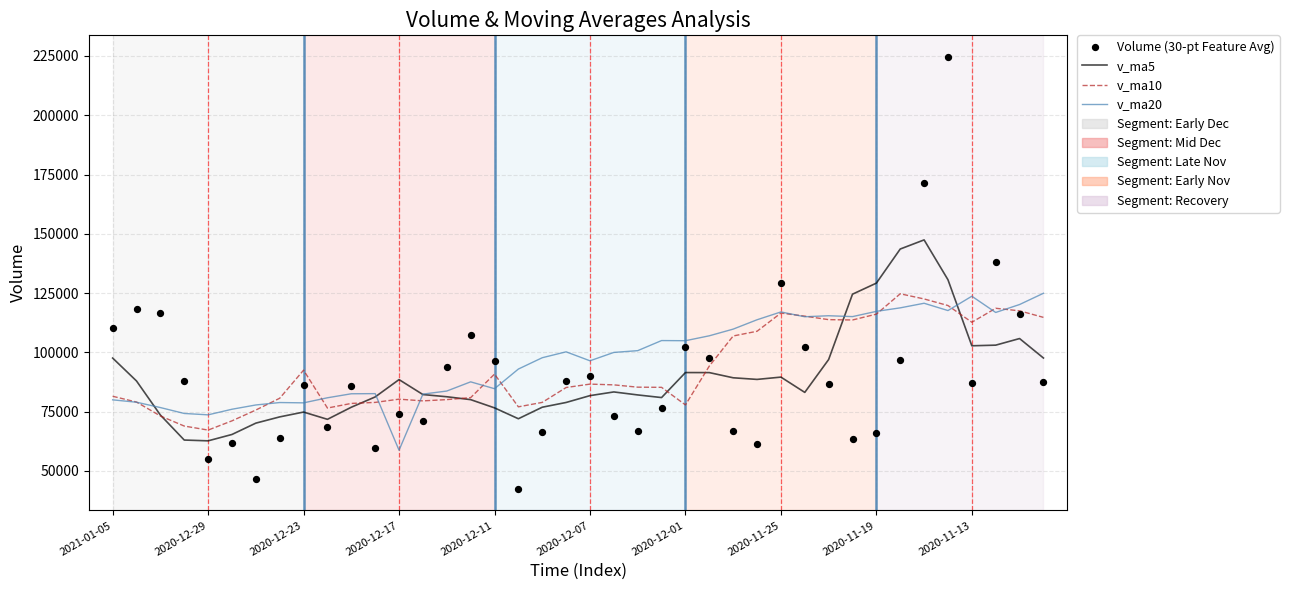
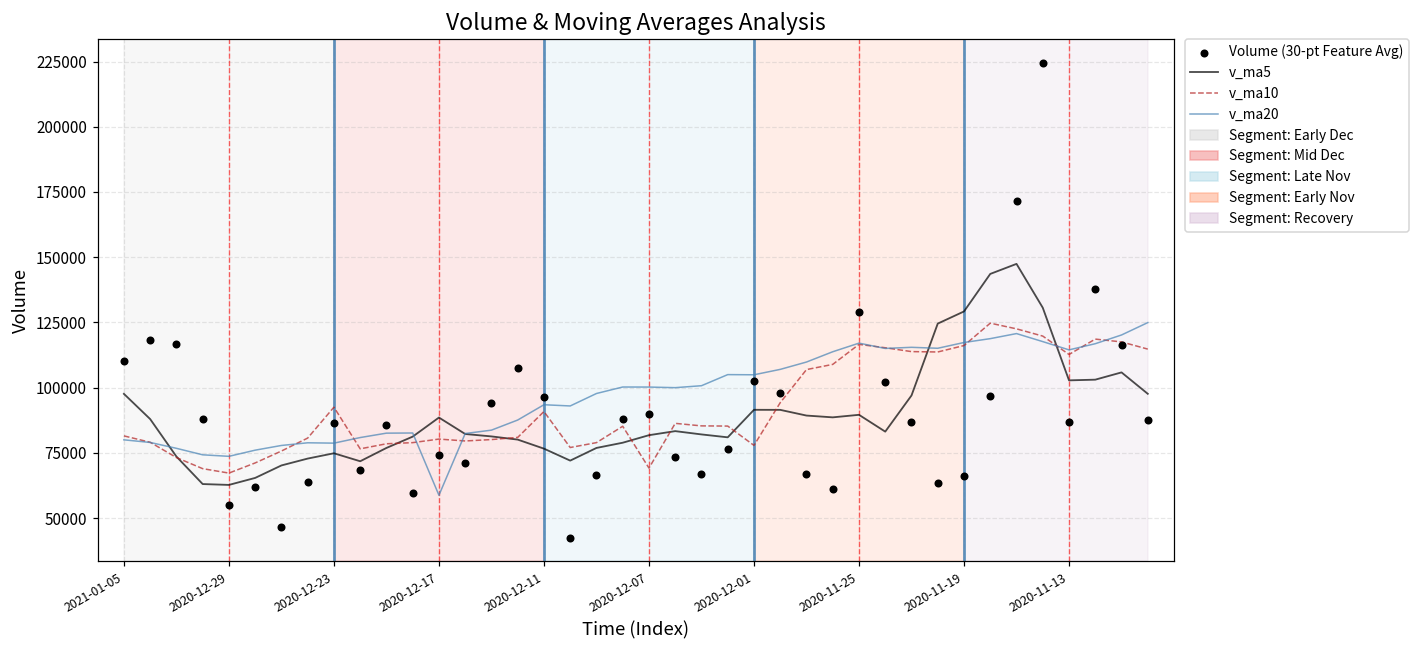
  {
    "v_ma10": {
      "2021-01-05": 81000,
      "2020-12-29": 67000,
      "2020-12-23": 92000,
      "2020-12-17": 80000,
      "2020-12-11": 91000,
-     "2020-12-07": 87000,
+     "2020-12-07": 69000,
      "2020-12-01": 78000,
      "2020-11-19": 116000,
      "2020-11-13": 113000
    },
    "v_ma20": {
      "2021-01-05": 80000,
      "2020-12-29": 74000,
      "2020-12-23": 79000,
      "2020-12-17": 59000,
-     "2020-12-11": 85000,
-     "2020-12-07": 96000,
+     "2020-12-11": 93000,
+     "2020-12-07": 100000,
      "2020-12-01": 105000,
      "2020-11-19": 117000,
-     "2020-11-13": 124000
+     "2020-11-13": 114000
    }
  }
